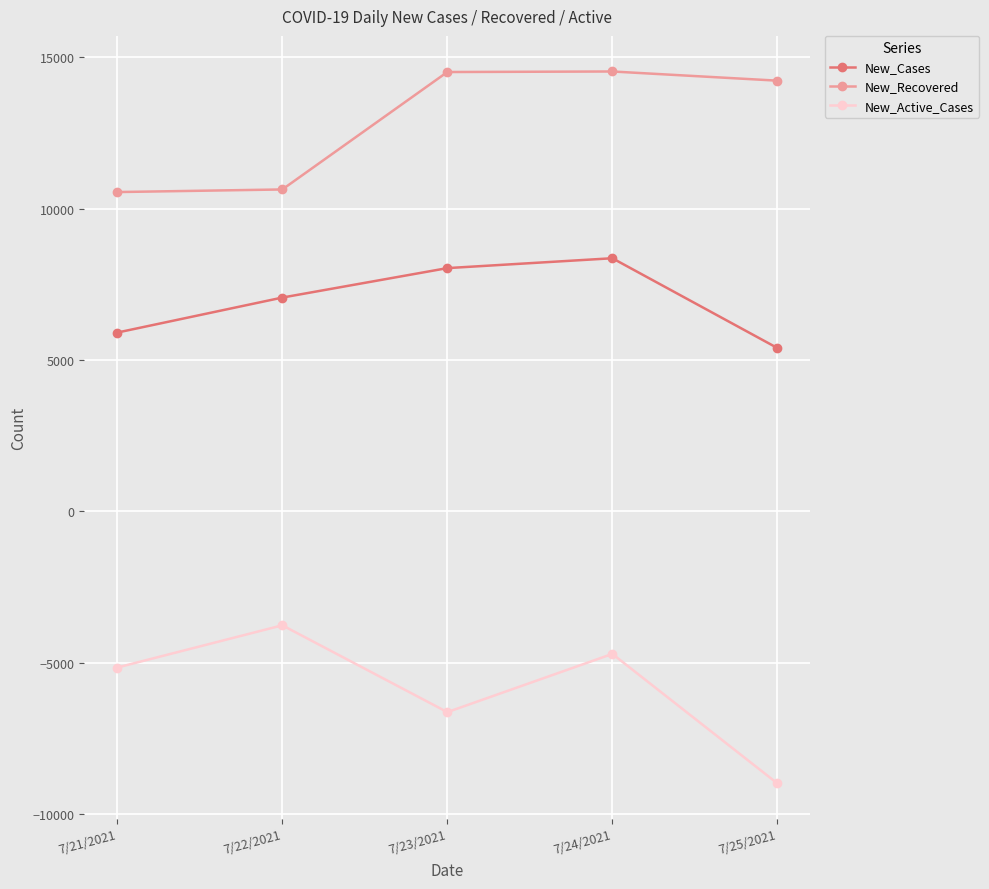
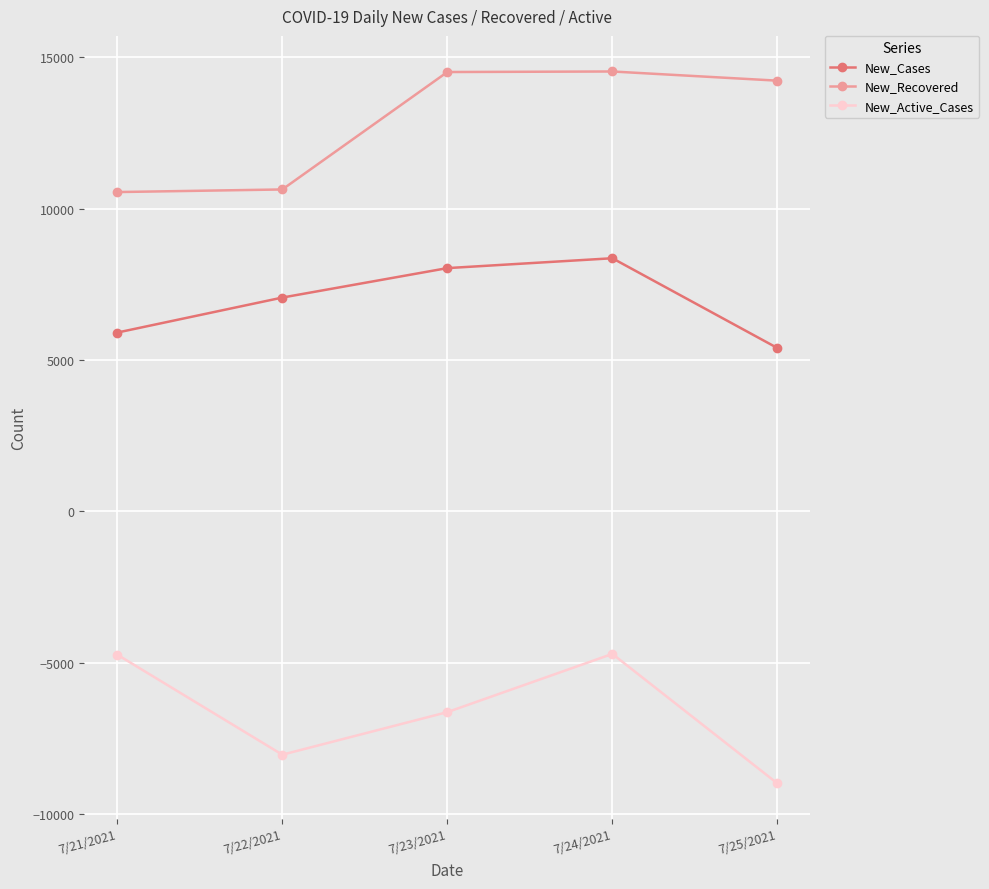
  {
    "New_Active_Cases": {
-     "7/21/2021": -5200,
-     "7/22/2021": -3800,
+     "7/21/2021": -4700,
+     "7/22/2021": -8000,
      "7/23/2021": -6600,
      "7/24/2021": -4700,
      "7/25/2021": -9000
    }
  }
